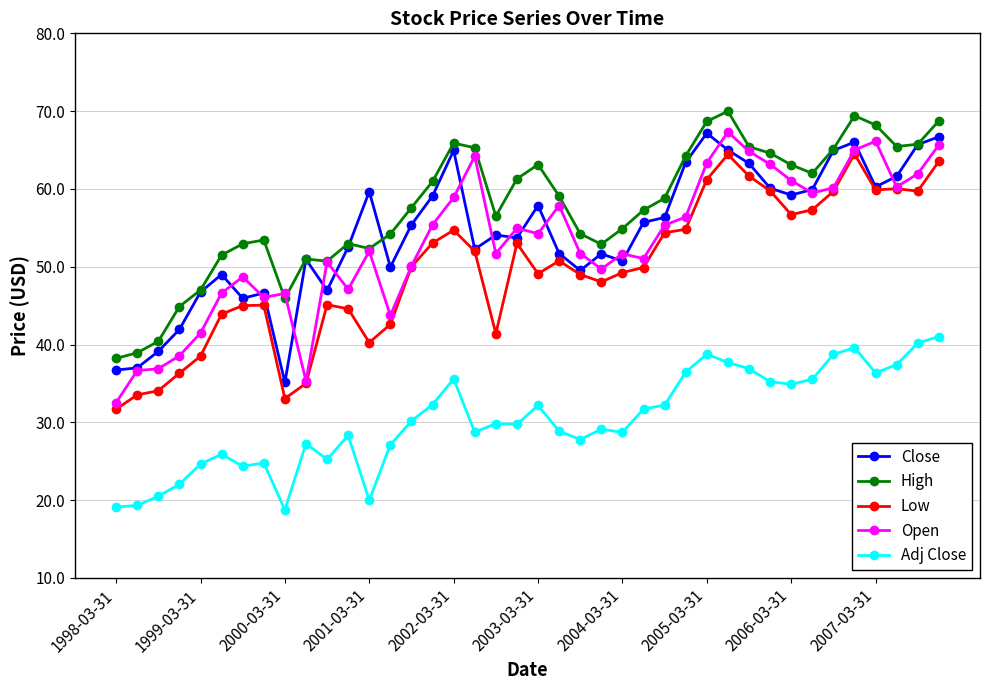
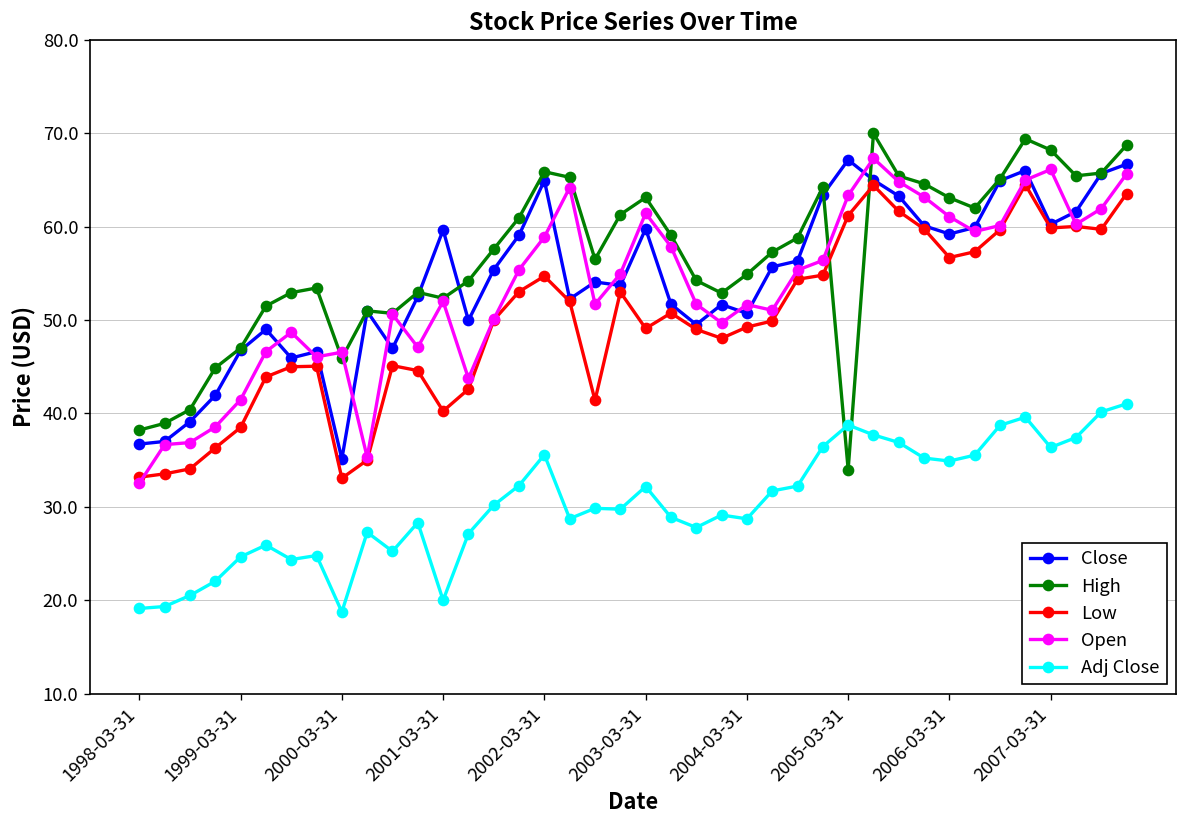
  {
    "Close": {
      "1998-03-31": 37,
      "2000-03-31": 35,
      "2001-03-31": 60,
      "2002-03-31": 65,
-     "2003-03-31": 58,
+     "2003-03-31": 60,
      "2004-03-31": 51,
      "2005-03-31": 67,
      "2006-03-31": 59,
      "2007-03-31": 60
    },
    "High": {
      "1998-03-31": 38,
      "2000-03-31": 46,
      "2001-03-31": 52,
      "2002-03-31": 66,
      "2003-03-31": 63,
      "2004-03-31": 55,
-     "2005-03-31": 69,
+     "2005-03-31": 34,
      "2006-03-31": 63,
      "2007-03-31": 68
    },
    "Low": {
-     "1998-03-31": 32,
+     "1998-03-31": 33,
      "1999-03-31": 39,
      "2000-03-31": 33,
      "2001-03-31": 40,
      "2002-03-31": 55,
      "2003-03-31": 49,
      "2004-03-31": 49,
      "2005-03-31": 61,
      "2006-03-31": 57,
      "2007-03-31": 60
    },
    "Open": {
      "1998-03-31": 33,
      "1999-03-31": 41,
      "2000-03-31": 47,
      "2001-03-31": 52,
      "2002-03-31": 59,
-     "2003-03-31": 54,
+     "2003-03-31": 61,
      "2004-03-31": 52,
      "2005-03-31": 63,
      "2006-03-31": 61,
      "2007-03-31": 66
    },
    "Adj Close": {
      "1998-03-31": 19,
      "1999-03-31": 25,
      "2000-03-31": 19,
      "2001-03-31": 20,
      "2002-03-31": 36,
      "2003-03-31": 32,
      "2004-03-31": 29,
      "2005-03-31": 39,
      "2006-03-31": 35,
      "2007-03-31": 36
    }
  }
